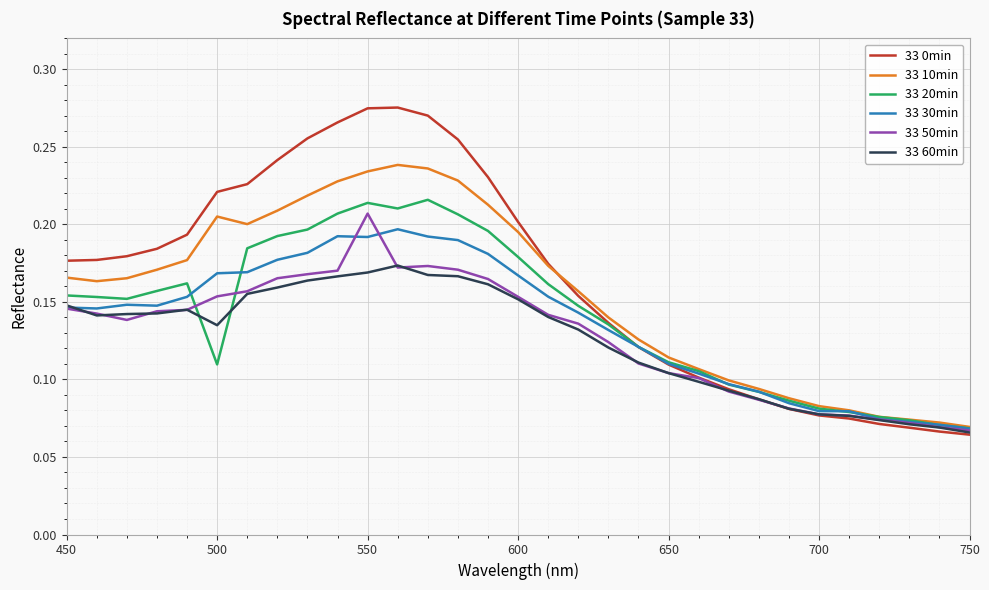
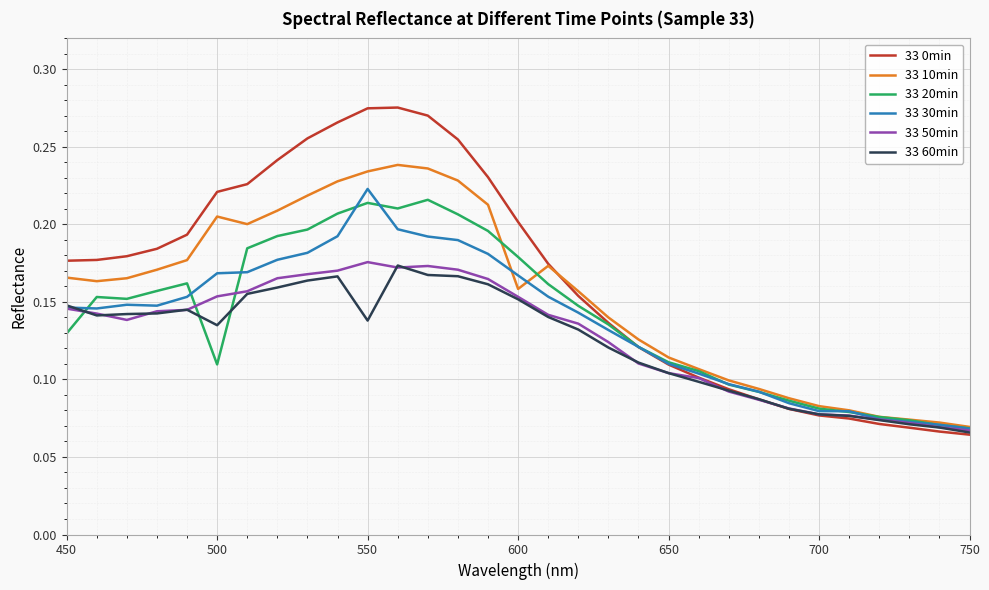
  {
    "33 0min": {
      "450": 0.177,
      "500": 0.221,
      "550": 0.275,
      "600": 0.202
    },
    "33 10min": {
      "450": 0.166,
      "500": 0.205,
      "550": 0.234,
-     "600": 0.195,
+     "600": 0.158,
      "650": 0.114
    },
    "33 20min": {
-     "450": 0.154,
+     "450": 0.130,
      "500": 0.110,
      "550": 0.214,
      "600": 0.179
    },
    "33 30min": {
      "500": 0.169,
-     "550": 0.192,
+     "550": 0.223,
      "600": 0.167
    },
    "33 50min": {
      "500": 0.154,
-     "550": 0.207
+     "550": 0.176
    },
    "33 60min": {
      "500": 0.135,
-     "550": 0.169
+     "550": 0.138
    }
  }
